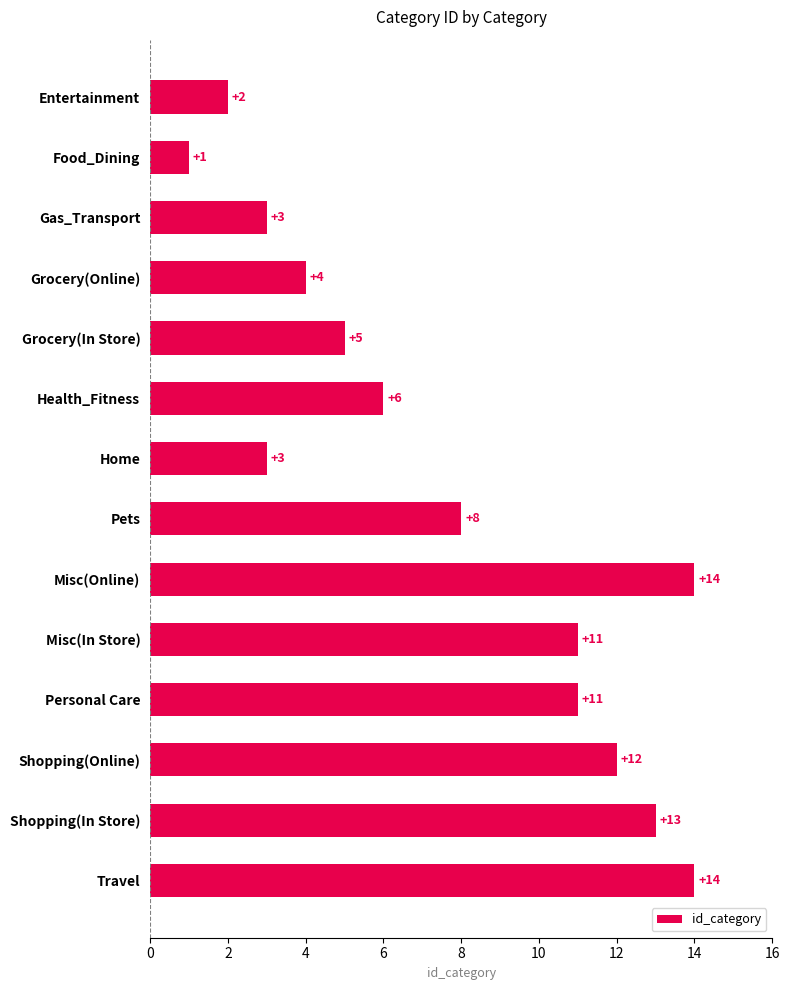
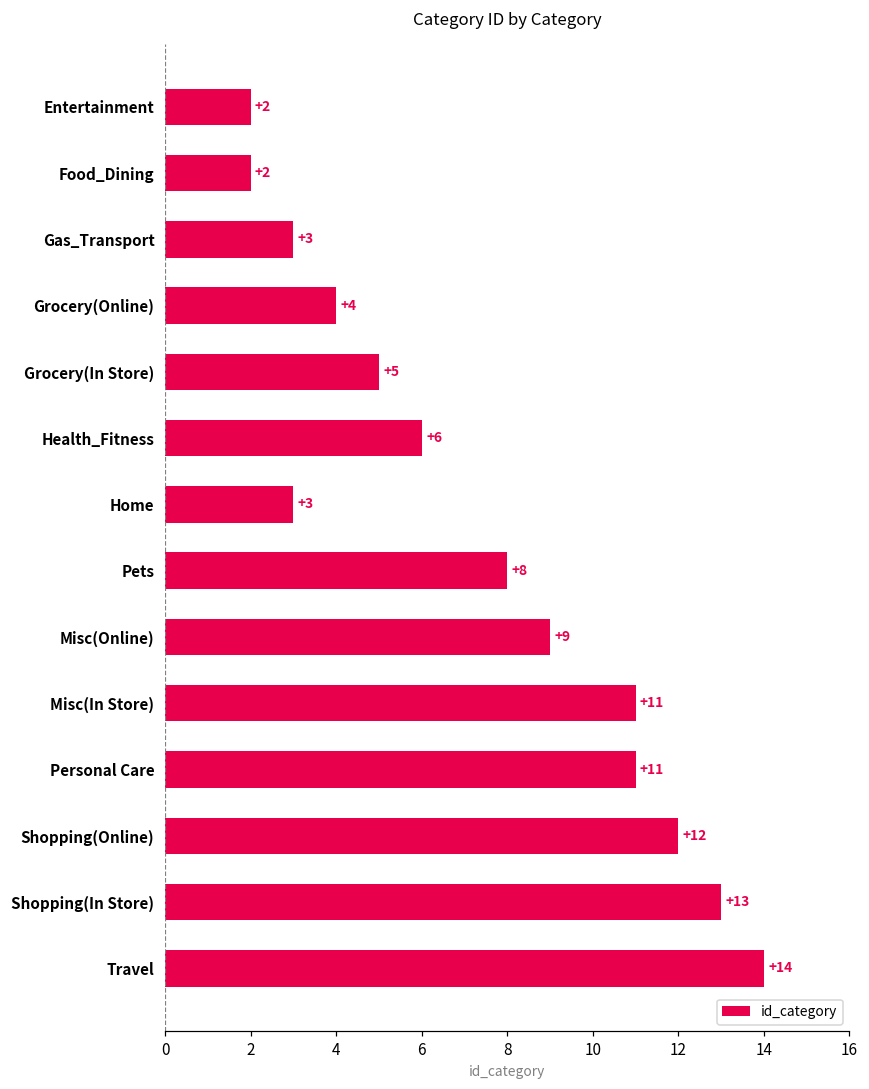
  {
    "Entertainment": "+2",
-   "Food_Dining": "+1",
+   "Food_Dining": "+2",
    "Gas_Transport": "+3",
    "Grocery(Online)": "+4",
    "Grocery(In Store)": "+5",
    "Health_Fitness": "+6",
    "Home": "+3",
    "Pets": "+8",
-   "Misc(Online)": "+14",
+   "Misc(Online)": "+9",
    "Misc(In Store)": "+11",
    "Personal Care": "+11",
    "Shopping(Online)": "+12",
    "Shopping(In Store)": "+13",
    "Travel": "+14"
  }
